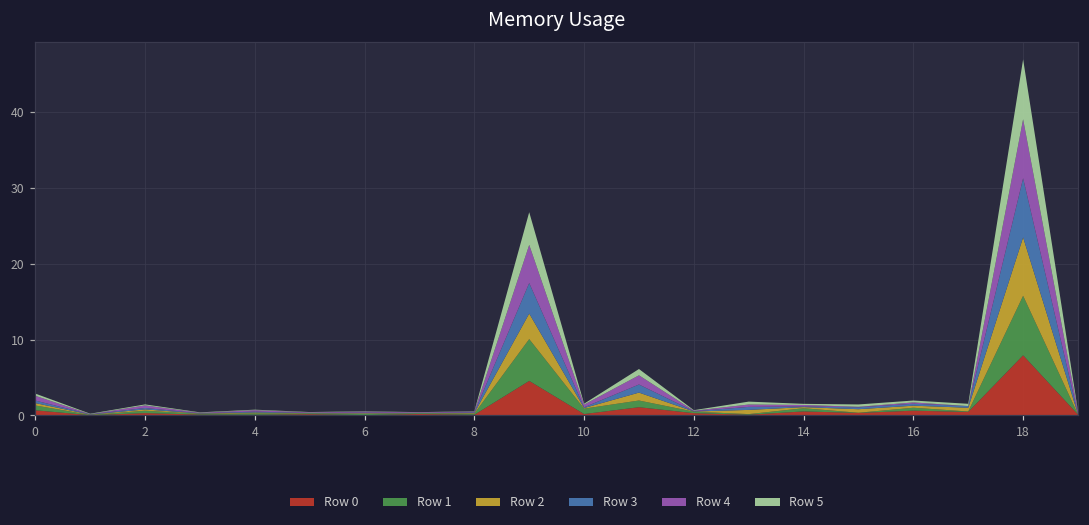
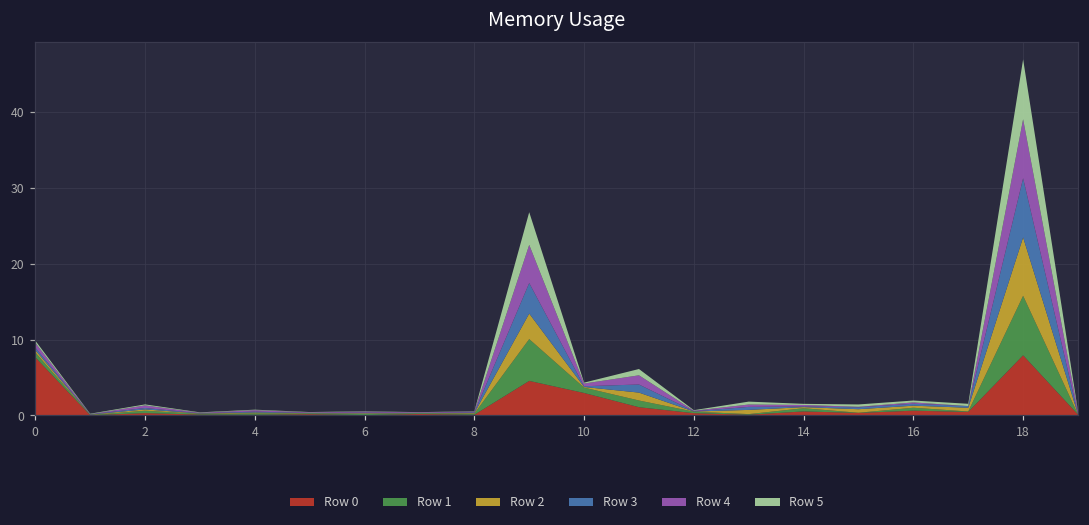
  {
    "Row 0": {
-     "0": 1,
-     "10": 0,
+     "0": 8,
+     "10": 3,
      "14": 1,
      "16": 1,
      "18": 8
    },
    "Row 1": {
      "18": 8
    },
    "Row 2": {
      "18": 8
    },
    "Row 3": {
      "18": 8
    },
    "Row 4": {
      "18": 8
    },
    "Row 5": {
      "18": 8
    }
  }
